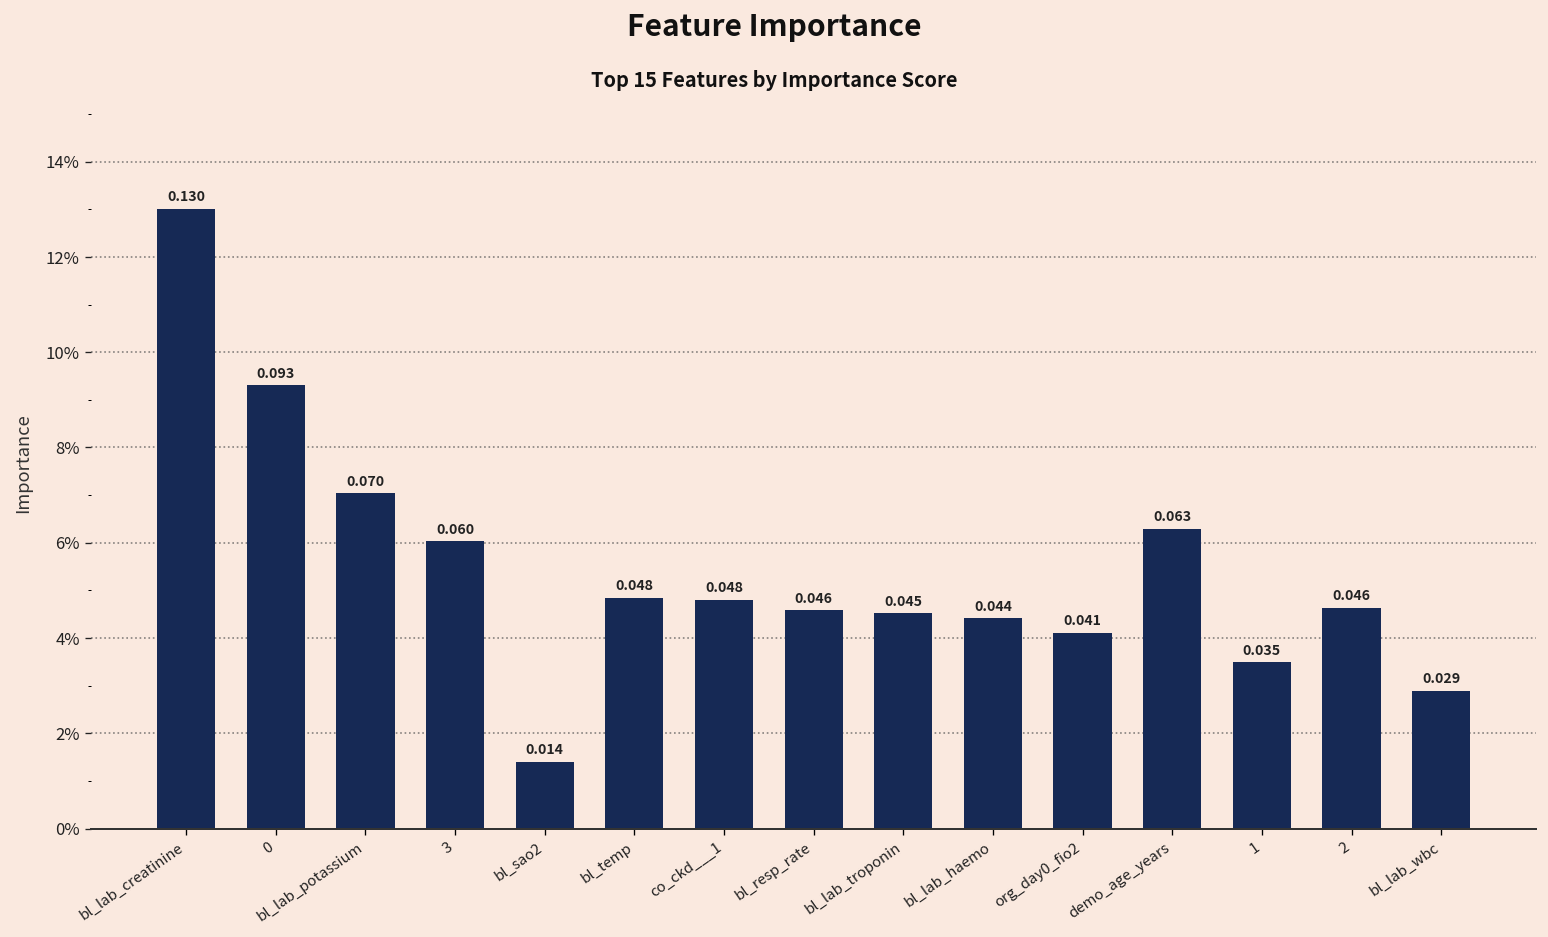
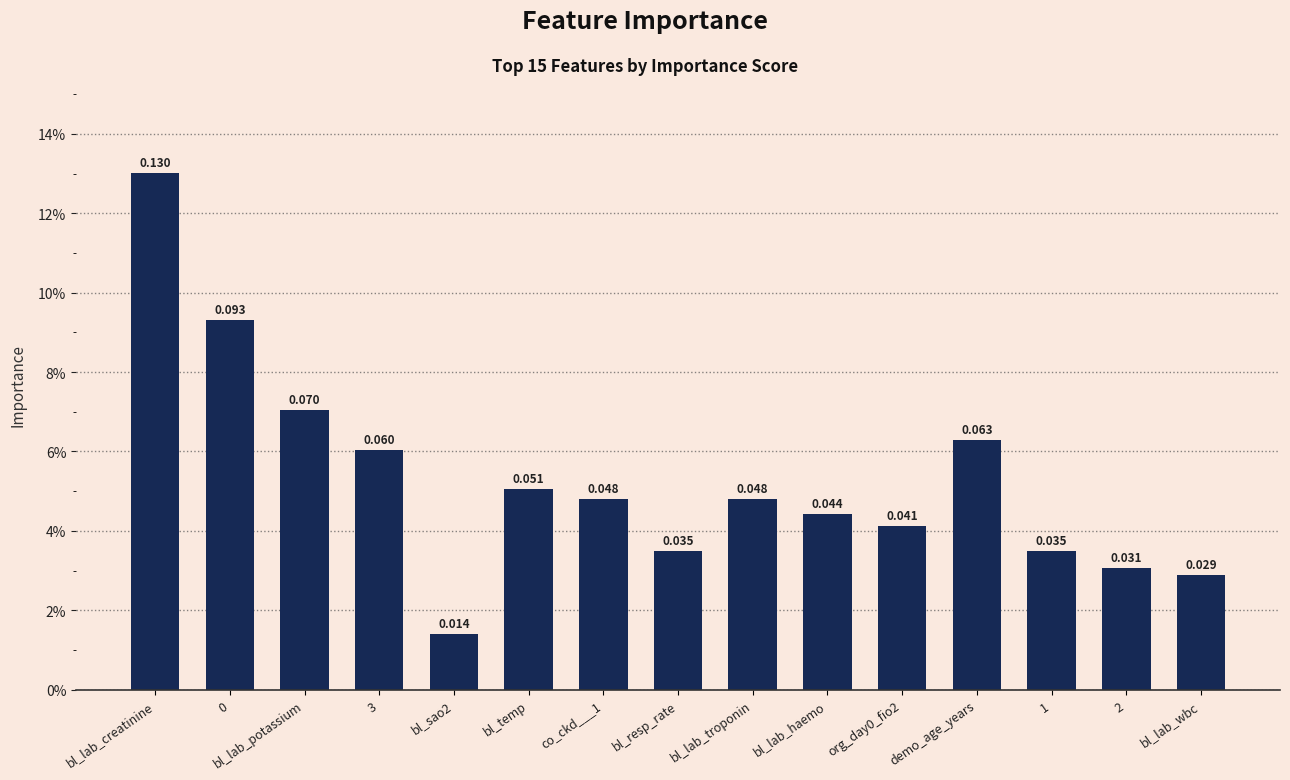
  {
    "bl_lab_creatinine": 0.130,
    "0": 0.093,
    "bl_lab_potassium": 0.070,
    "3": 0.060,
    "bl_sao2": 0.014,
-   "bl_temp": 0.048,
+   "bl_temp": 0.051,
    "co_ckd___1": 0.048,
-   "bl_resp_rate": 0.046,
-   "bl_lab_troponin": 0.045,
+   "bl_resp_rate": 0.035,
+   "bl_lab_troponin": 0.048,
    "bl_lab_haemo": 0.044,
    "org_day0_fio2": 0.041,
    "demo_age_years": 0.063,
    "1": 0.035,
-   "2": 0.046,
+   "2": 0.031,
    "bl_lab_wbc": 0.029
  }
